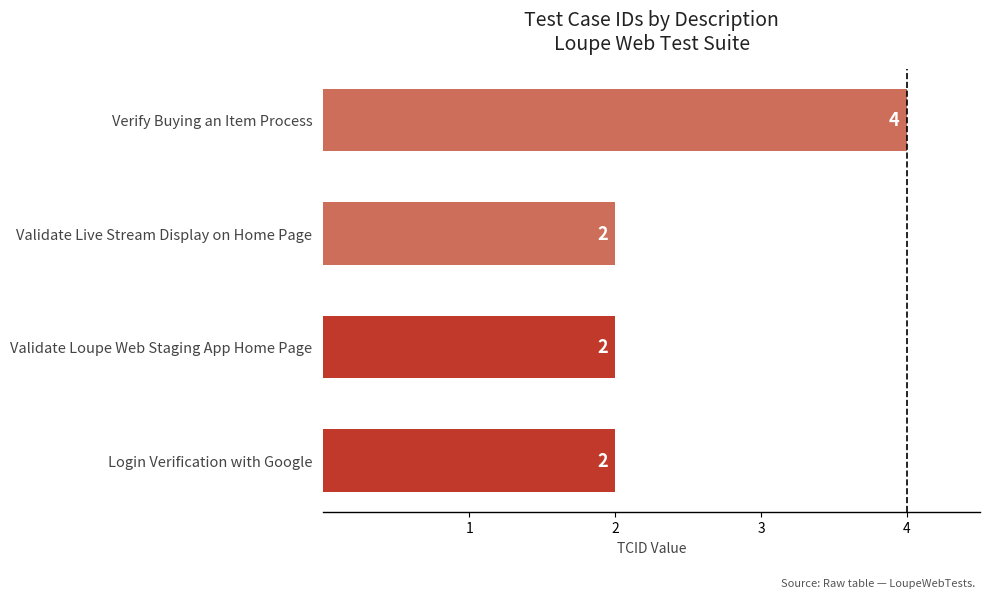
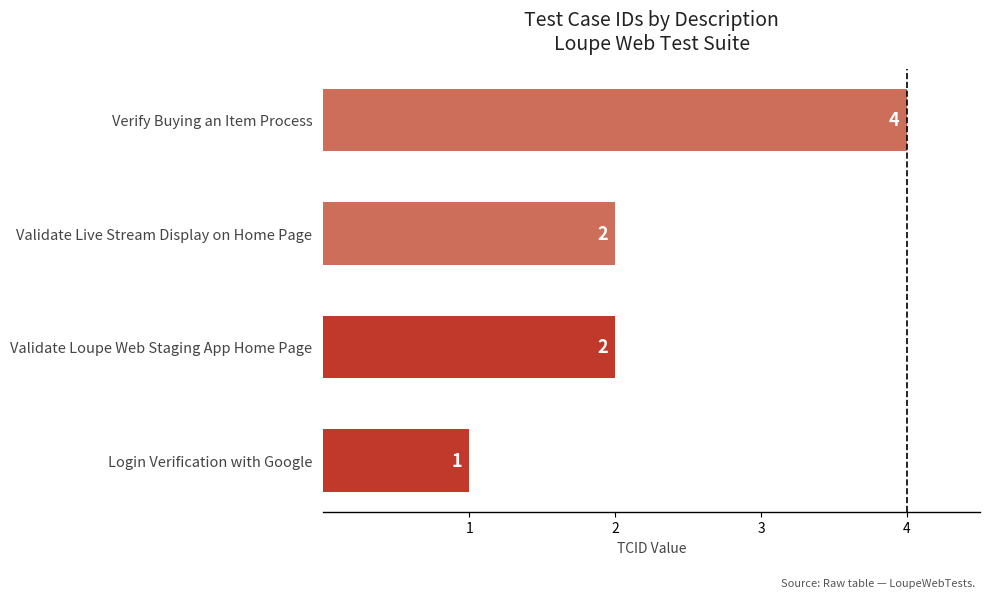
  {
    "Verify Buying an Item Process": 4,
    "Validate Live Stream Display on Home Page": 2,
    "Validate Loupe Web Staging App Home Page": 2,
-   "Login Verification with Google": 2
+   "Login Verification with Google": 1
  }
